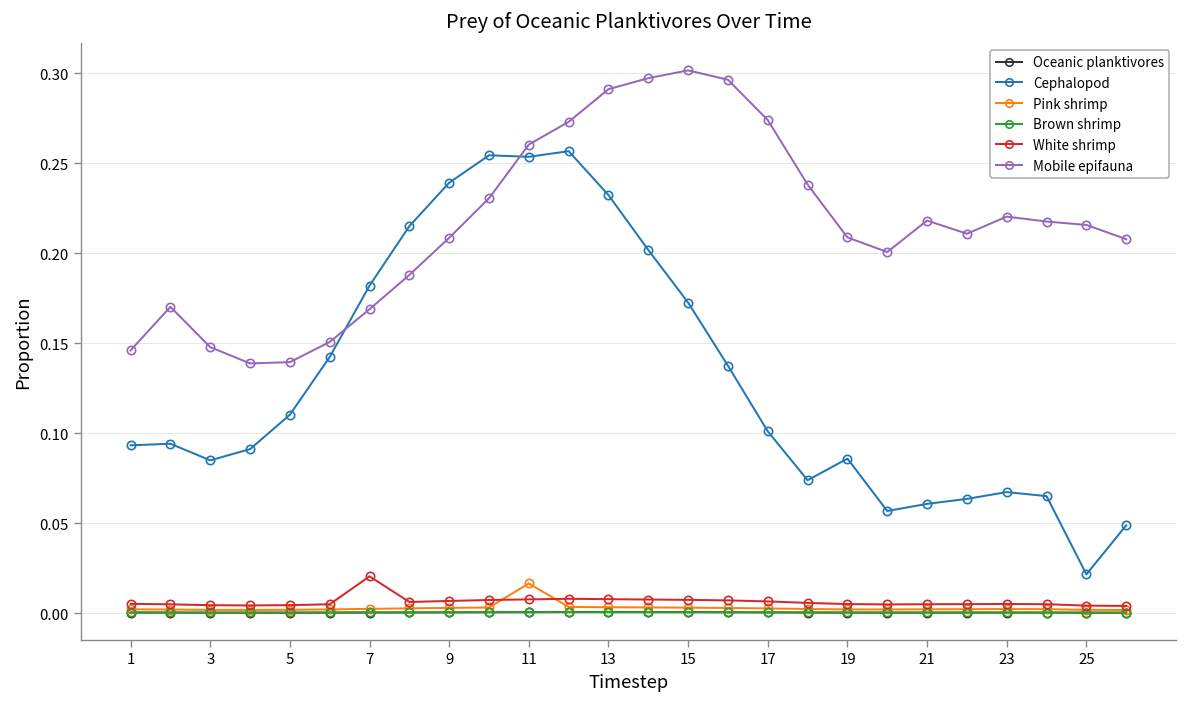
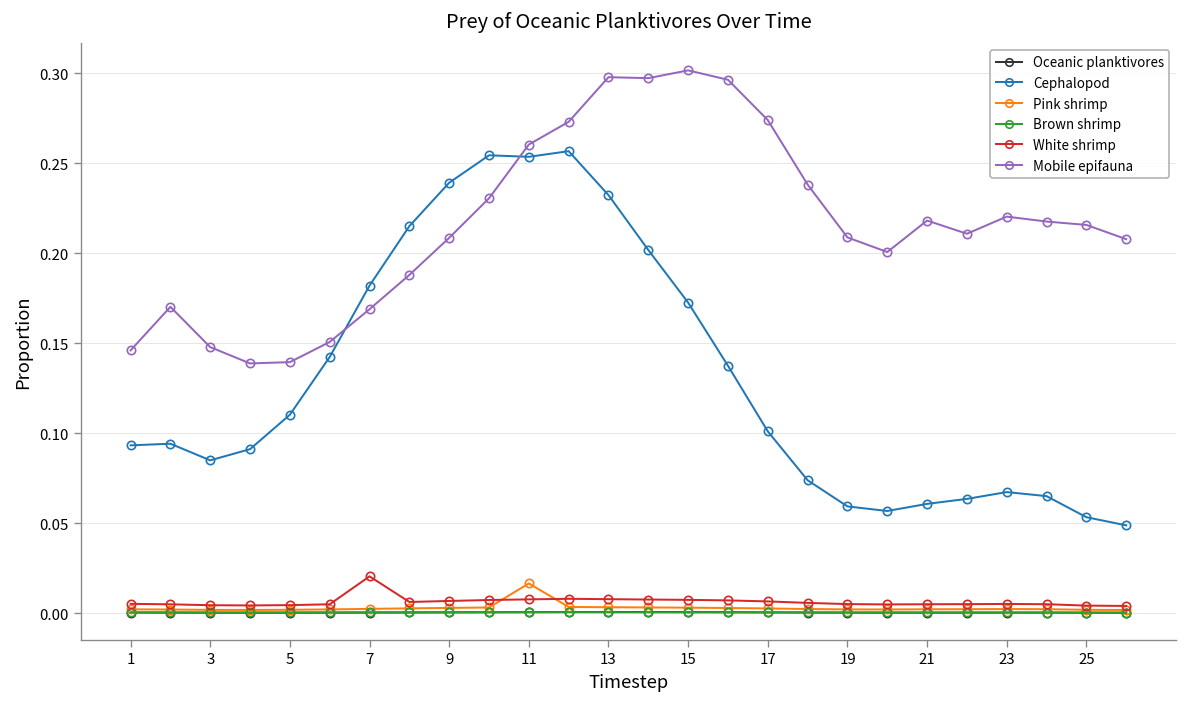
  {
    "Brown shrimp": {
      "1": 0.000,
      "7": 0.000,
      "9": 0.000,
      "17": 0.000,
      "19": 0.000,
      "21": 0.000,
      "23": 0.000
    },
    "Cephalopod": {
      "1": 0.093,
      "3": 0.085,
      "5": 0.110,
      "7": 0.182,
      "9": 0.239,
      "11": 0.254,
      "13": 0.232,
      "15": 0.172,
      "17": 0.101,
-     "19": 0.086,
+     "19": 0.059,
      "21": 0.061,
      "23": 0.067,
-     "25": 0.022
+     "25": 0.053
    },
    "Pink shrimp": {
      "1": 0.002,
      "7": 0.002,
      "9": 0.003,
      "11": 0.016,
      "13": 0.003,
      "15": 0.003,
      "17": 0.003,
      "21": 0.002,
      "23": 0.002
    },
    "White shrimp": {
      "1": 0.005,
      "3": 0.004,
      "5": 0.004,
      "7": 0.020,
      "9": 0.007,
      "11": 0.008,
      "13": 0.008,
      "15": 0.007,
      "17": 0.006,
      "19": 0.005,
      "21": 0.005,
      "23": 0.005,
      "25": 0.004
    },
    "Mobile epifauna": {
      "1": 0.146,
      "3": 0.148,
      "5": 0.139,
      "7": 0.169,
      "9": 0.209,
      "11": 0.260,
-     "13": 0.291,
+     "13": 0.298,
      "15": 0.302,
      "17": 0.274,
      "19": 0.209,
      "21": 0.218,
      "23": 0.220,
      "25": 0.216
    }
  }
